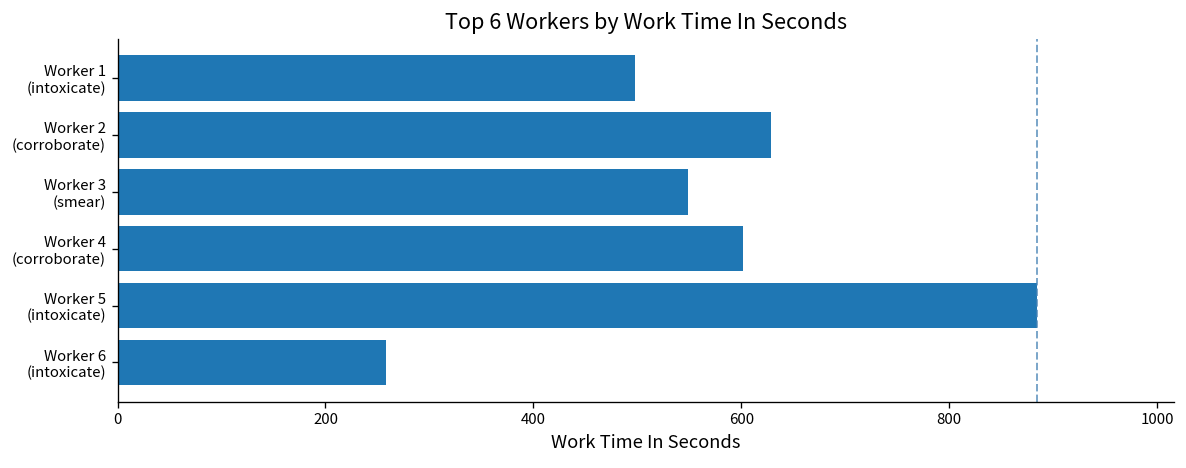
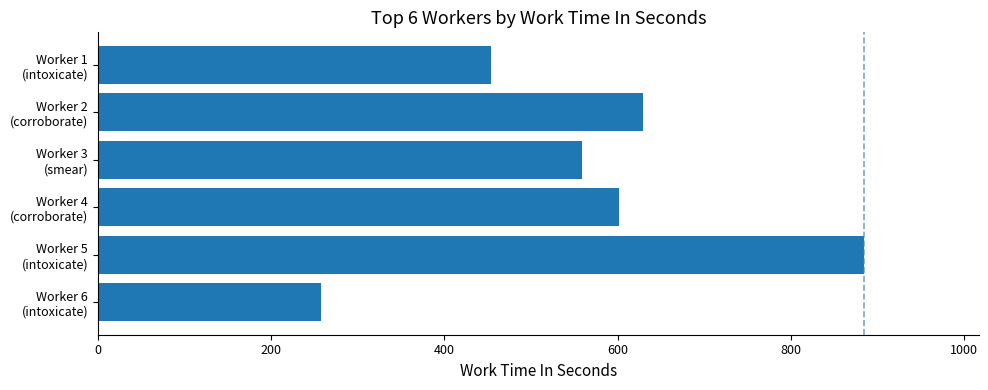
  {
-   "Worker 1 (intoxicate)": 500,
+   "Worker 1 (intoxicate)": 450,
    "Worker 2 (corroborate)": 630,
-   "Worker 3 (smear)": 550,
+   "Worker 3 (smear)": 560,
    "Worker 4 (corroborate)": 600,
    "Worker 5 (intoxicate)": 880,
    "Worker 6 (intoxicate)": 260
  }
